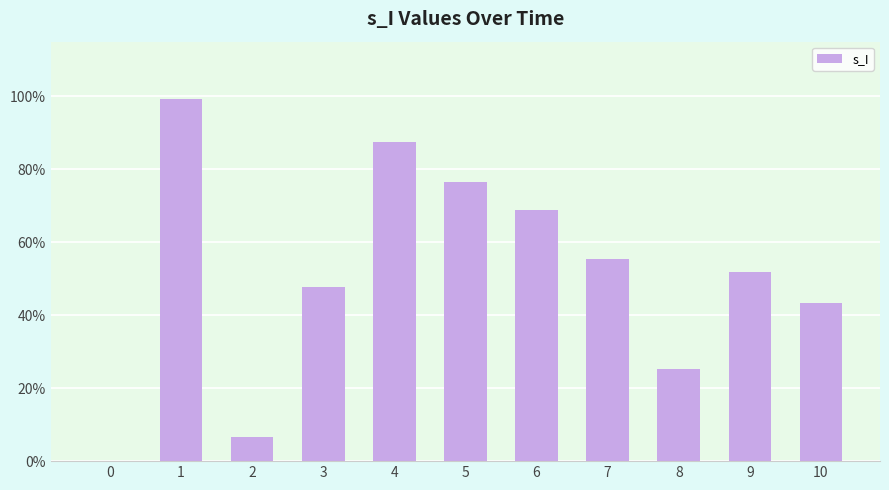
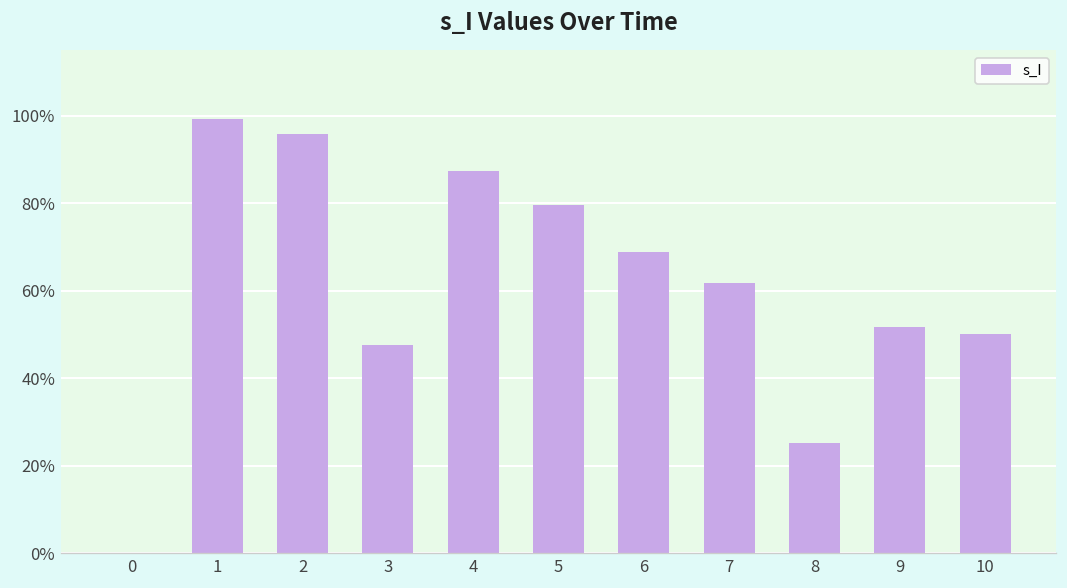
  {
    "0": "0%",
    "1": "99%",
-   "2": "7%",
+   "2": "96%",
    "3": "48%",
    "4": "87%",
-   "5": "76%",
+   "5": "80%",
    "6": "69%",
-   "7": "55%",
+   "7": "62%",
    "8": "25%",
    "9": "52%",
-   "10": "43%"
+   "10": "50%"
  }
